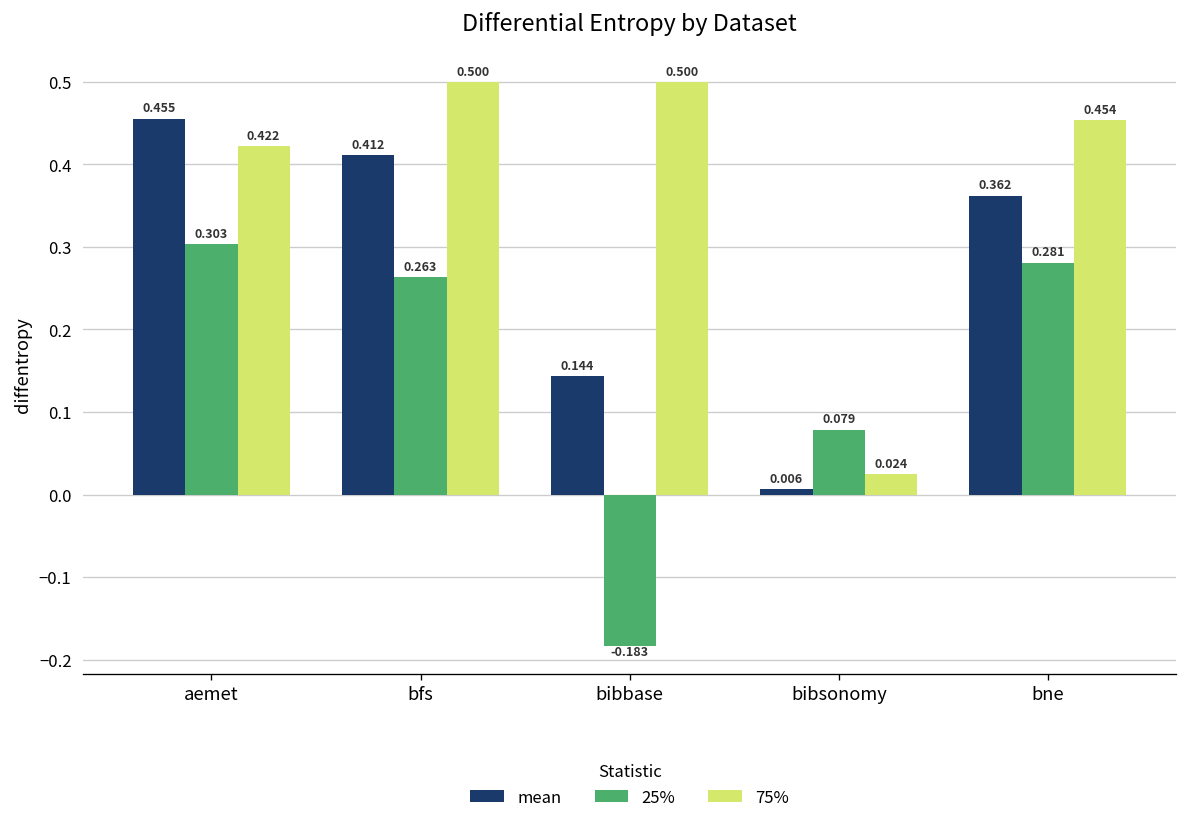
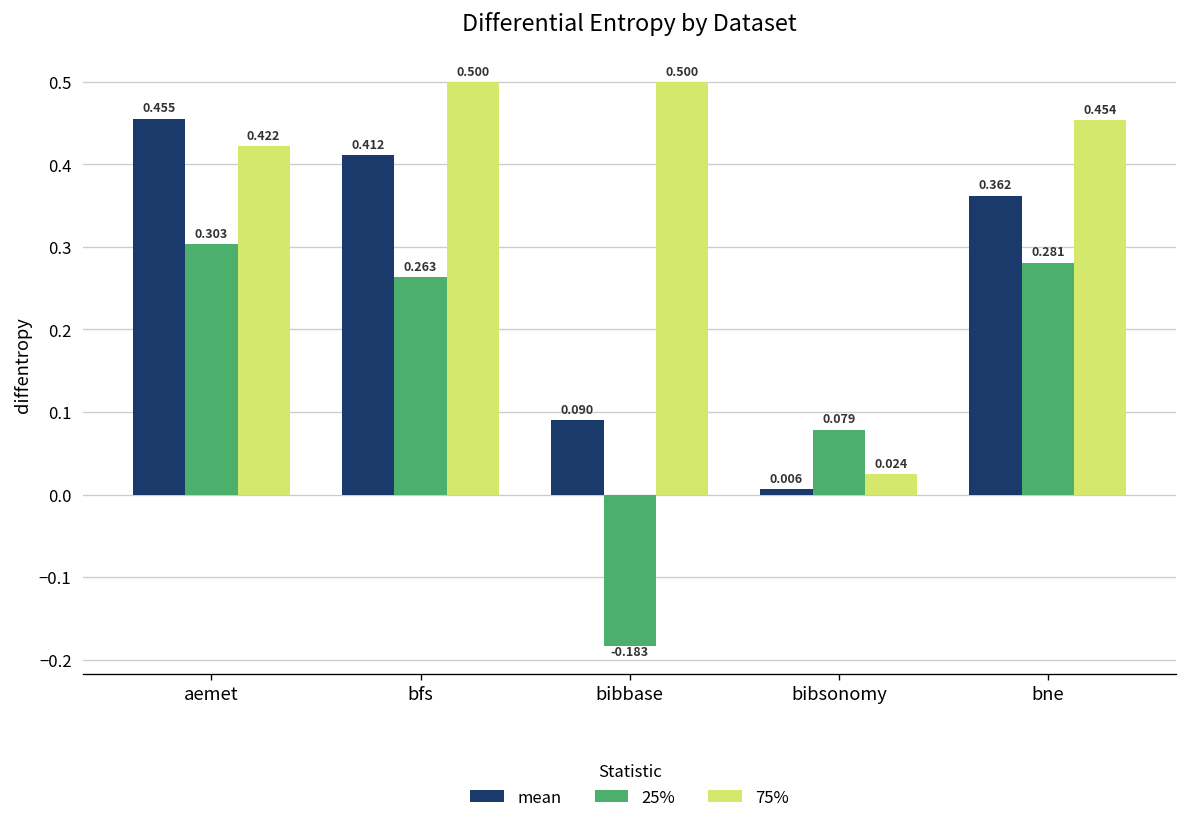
  {
    "mean": {
      "aemet": 0.455,
      "bfs": 0.412,
-     "bibbase": 0.144,
+     "bibbase": 0.090,
      "bibsonomy": 0.006,
      "bne": 0.362
    },
    "25%": {
      "aemet": 0.303,
      "bfs": 0.263,
      "bibbase": -0.183,
      "bibsonomy": 0.079,
      "bne": 0.281
    },
    "75%": {
      "aemet": 0.422,
      "bfs": 0.500,
      "bibbase": 0.500,
      "bibsonomy": 0.024,
      "bne": 0.454
    }
  }
